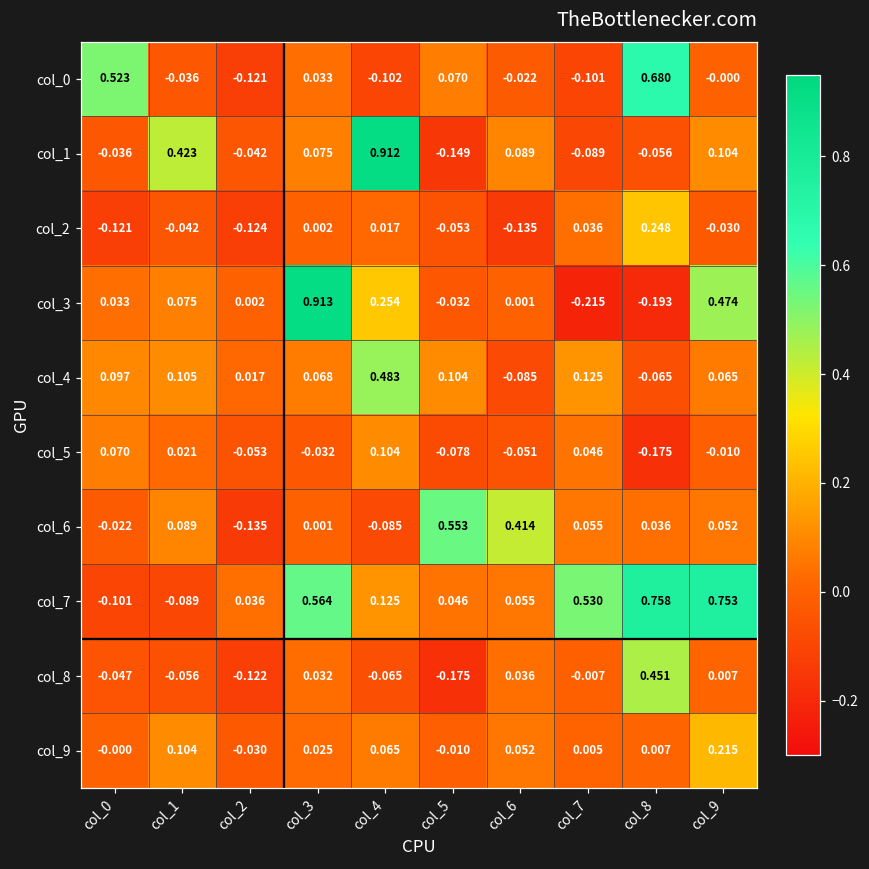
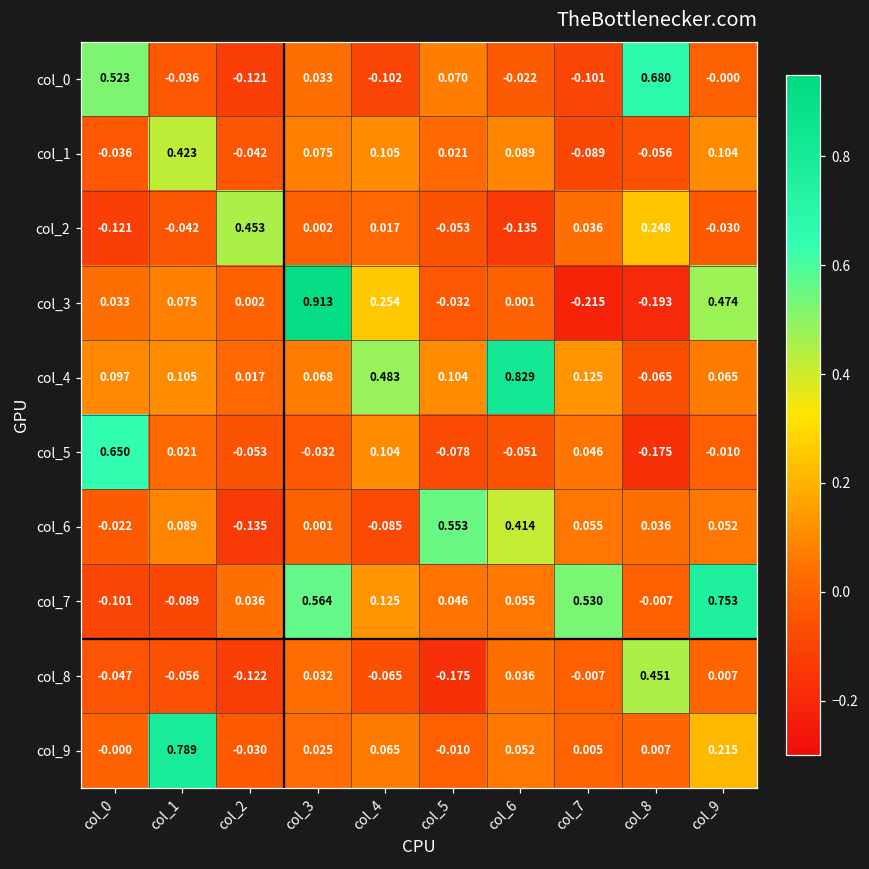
  {
    "col_0": {
      "col_0": 0.523,
      "col_1": -0.036,
      "col_2": -0.121,
      "col_3": 0.033,
      "col_4": -0.102,
      "col_5": 0.070,
      "col_6": -0.022,
      "col_7": -0.101,
      "col_8": 0.680,
      "col_9": -0.000
    },
    "col_1": {
      "col_0": -0.036,
      "col_1": 0.423,
      "col_2": -0.042,
      "col_3": 0.075,
-     "col_4": 0.912,
-     "col_5": -0.149,
+     "col_4": 0.105,
+     "col_5": 0.021,
      "col_6": 0.089,
      "col_7": -0.089,
      "col_8": -0.056,
      "col_9": 0.104
    },
    "col_2": {
      "col_0": -0.121,
      "col_1": -0.042,
-     "col_2": -0.124,
+     "col_2": 0.453,
      "col_3": 0.002,
      "col_4": 0.017,
      "col_5": -0.053,
      "col_6": -0.135,
      "col_7": 0.036,
      "col_8": 0.248,
      "col_9": -0.030
    },
    "col_3": {
      "col_0": 0.033,
      "col_1": 0.075,
      "col_2": 0.002,
      "col_3": 0.913,
      "col_4": 0.254,
      "col_5": -0.032,
      "col_6": 0.001,
      "col_7": -0.215,
      "col_8": -0.193,
      "col_9": 0.474
    },
    "col_4": {
      "col_0": 0.097,
      "col_1": 0.105,
      "col_2": 0.017,
      "col_3": 0.068,
      "col_4": 0.483,
      "col_5": 0.104,
-     "col_6": -0.085,
+     "col_6": 0.829,
      "col_7": 0.125,
      "col_8": -0.065,
      "col_9": 0.065
    },
    "col_5": {
-     "col_0": 0.070,
+     "col_0": 0.650,
      "col_1": 0.021,
      "col_2": -0.053,
      "col_3": -0.032,
      "col_4": 0.104,
      "col_5": -0.078,
      "col_6": -0.051,
      "col_7": 0.046,
      "col_8": -0.175,
      "col_9": -0.010
    },
    "col_6": {
      "col_0": -0.022,
      "col_1": 0.089,
      "col_2": -0.135,
      "col_3": 0.001,
      "col_4": -0.085,
      "col_5": 0.553,
      "col_6": 0.414,
      "col_7": 0.055,
      "col_8": 0.036,
      "col_9": 0.052
    },
    "col_7": {
      "col_0": -0.101,
      "col_1": -0.089,
      "col_2": 0.036,
      "col_3": 0.564,
      "col_4": 0.125,
      "col_5": 0.046,
      "col_6": 0.055,
      "col_7": 0.530,
-     "col_8": 0.758,
+     "col_8": -0.007,
      "col_9": 0.753
    },
    "col_8": {
      "col_0": -0.047,
      "col_1": -0.056,
      "col_2": -0.122,
      "col_3": 0.032,
      "col_4": -0.065,
      "col_5": -0.175,
      "col_6": 0.036,
      "col_7": -0.007,
      "col_8": 0.451,
      "col_9": 0.007
    },
    "col_9": {
      "col_0": -0.000,
-     "col_1": 0.104,
+     "col_1": 0.789,
      "col_2": -0.030,
      "col_3": 0.025,
      "col_4": 0.065,
      "col_5": -0.010,
      "col_6": 0.052,
      "col_7": 0.005,
      "col_8": 0.007,
      "col_9": 0.215
    }
  }
